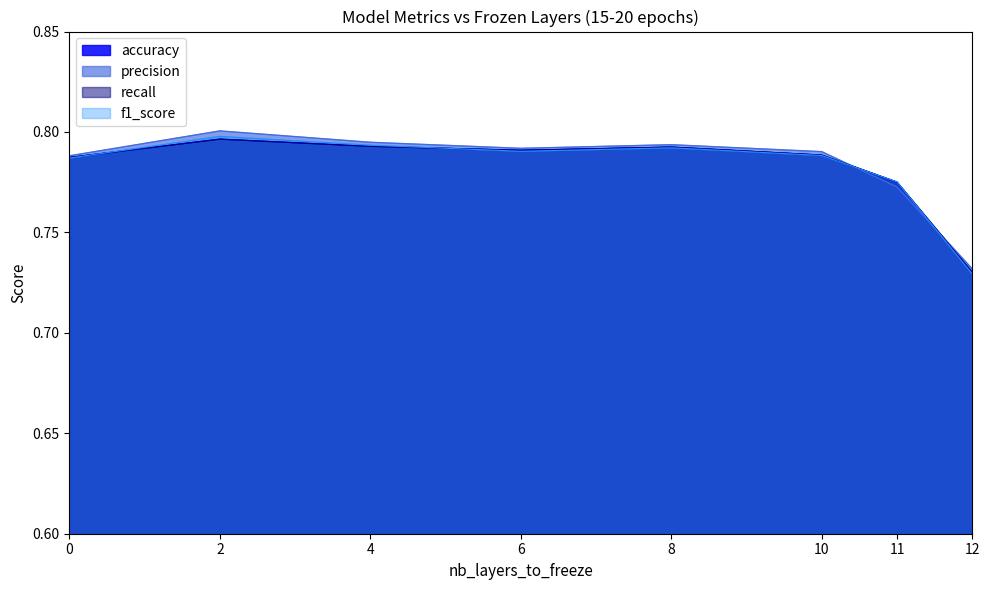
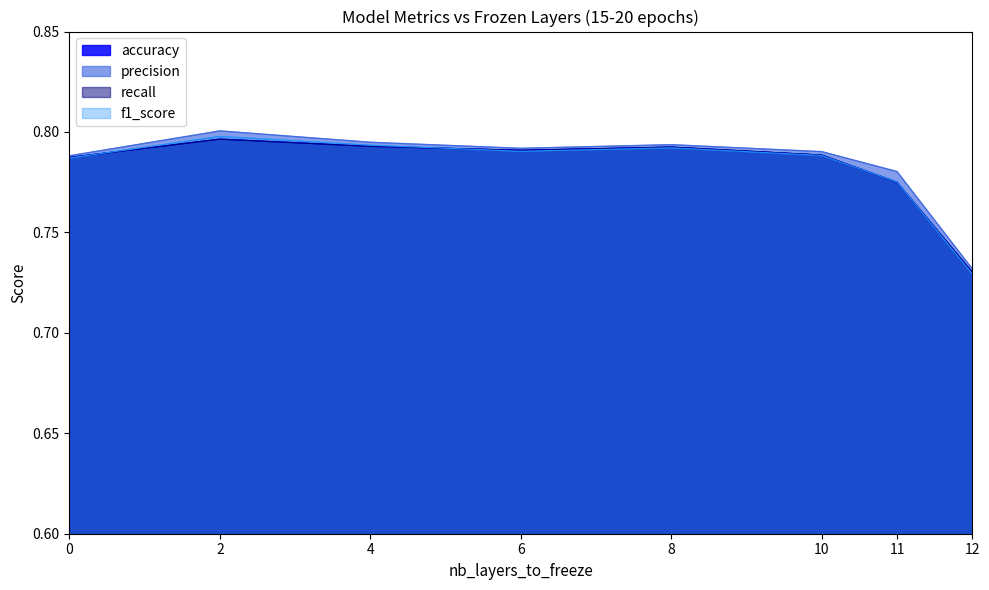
  {
    "recall": {
      "2": 0.796
    },
    "precision": {
      "2": 0.801,
      "4": 0.795,
      "10": 0.790,
-     "11": 0.773,
+     "11": 0.780,
      "12": 0.732
    },
    "f1_score": {
      "2": 0.798
    }
  }
